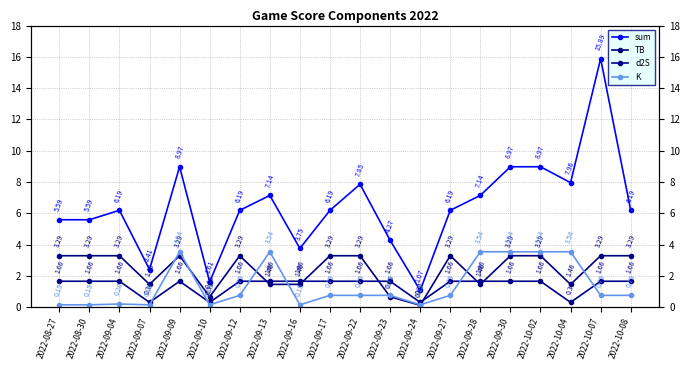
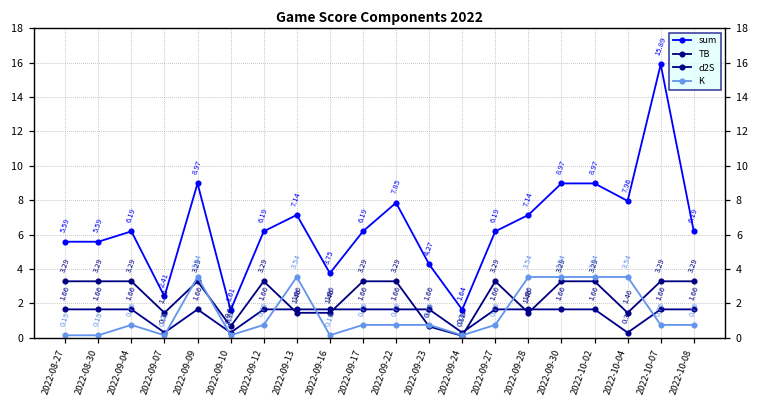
  {
    "sum": {
      "2022-08-27": 5.59,
      "2022-08-30": 5.59,
      "2022-09-04": 6.19,
      "2022-09-07": 2.41,
      "2022-09-09": 8.97,
      "2022-09-10": 1.61,
      "2022-09-12": 6.19,
      "2022-09-13": 7.14,
      "2022-09-16": 3.75,
      "2022-09-17": 6.19,
      "2022-09-22": 7.85,
      "2022-09-23": 4.27,
-     "2022-09-24": 1.07,
+     "2022-09-24": 1.64,
      "2022-09-27": 6.19,
      "2022-09-28": 7.14,
      "2022-09-30": 8.97,
      "2022-10-02": 8.97,
      "2022-10-04": 7.96,
      "2022-10-07": 15.89,
      "2022-10-08": 6.19
    },
    "K": {
-     "2022-09-04": 0.20,
+     "2022-09-04": 0.75,
      "2022-09-13": 3.54,
      "2022-09-28": 3.54,
      "2022-10-04": 3.54
    }
  }
